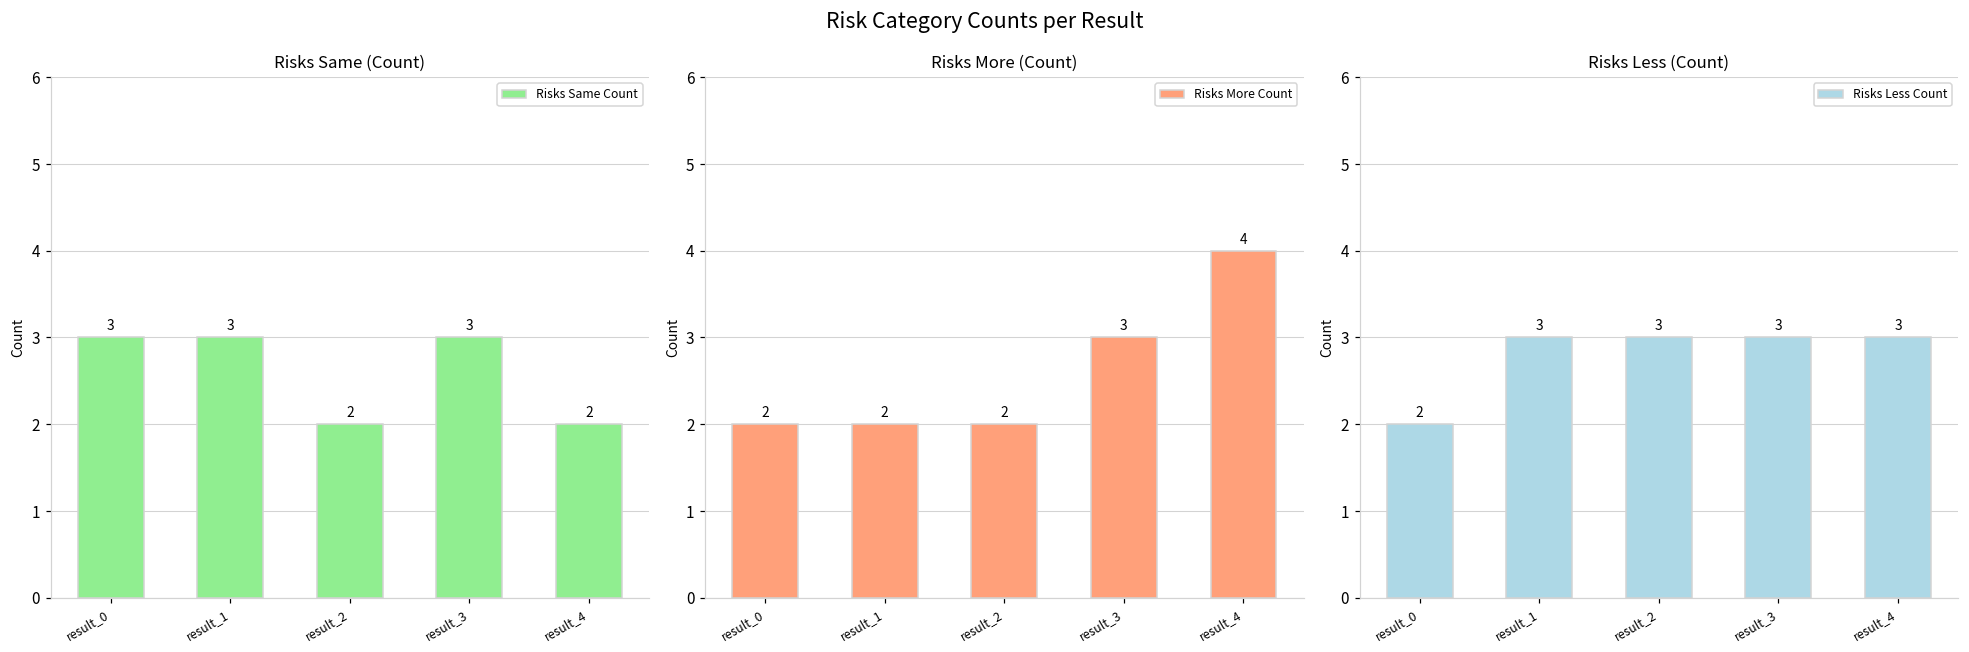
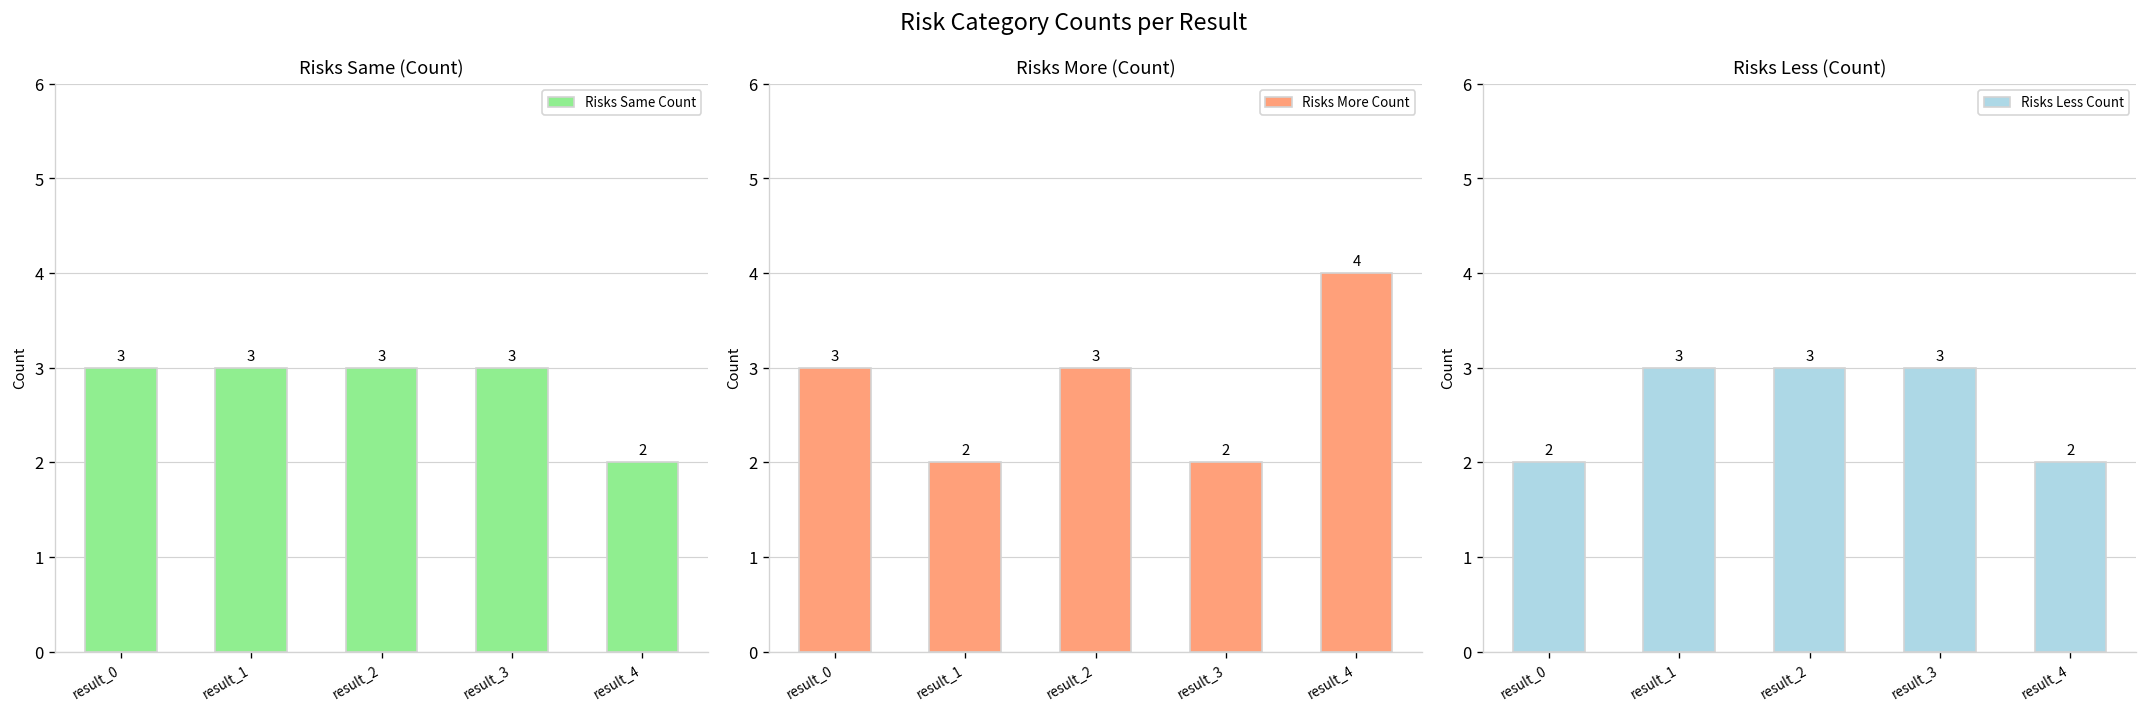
  {
    "Risks Same (Count)": {
      "result_0": 3,
      "result_1": 3,
-     "result_2": 2,
+     "result_2": 3,
      "result_3": 3,
      "result_4": 2
    },
    "Risks More (Count)": {
-     "result_0": 2,
+     "result_0": 3,
      "result_1": 2,
-     "result_2": 2,
-     "result_3": 3,
+     "result_2": 3,
+     "result_3": 2,
      "result_4": 4
    },
    "Risks Less (Count)": {
      "result_0": 2,
      "result_1": 3,
      "result_2": 3,
      "result_3": 3,
-     "result_4": 3
+     "result_4": 2
    }
  }
